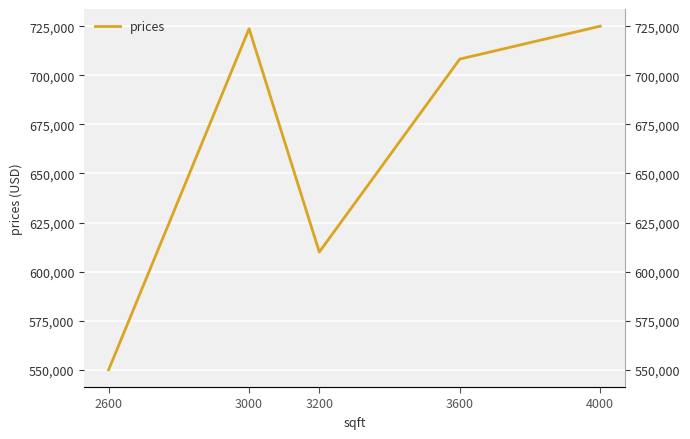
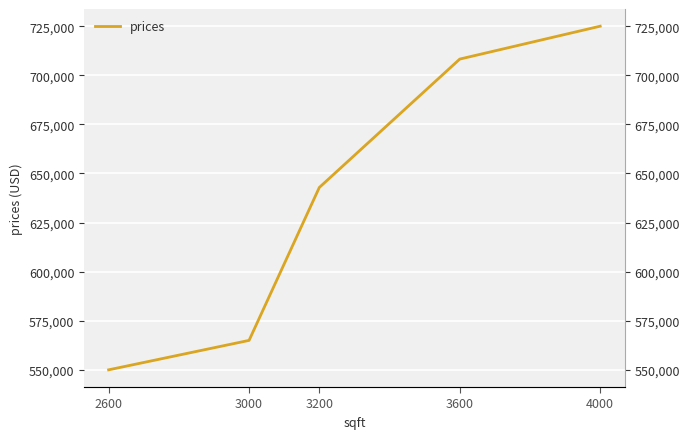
  {
    "2600": "550,000",
-   "3000": "724,000",
-   "3200": "610,000",
+   "3000": "565,000",
+   "3200": "643,000",
    "3600": "708,000",
    "4000": "725,000"
  }
